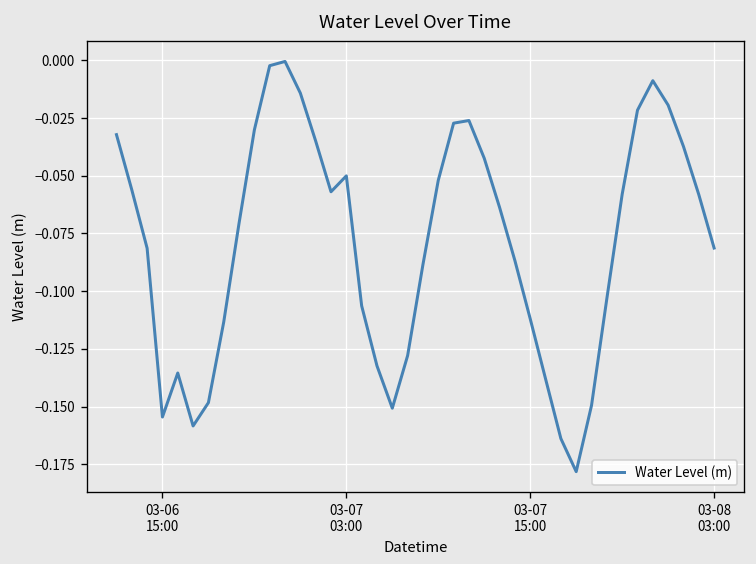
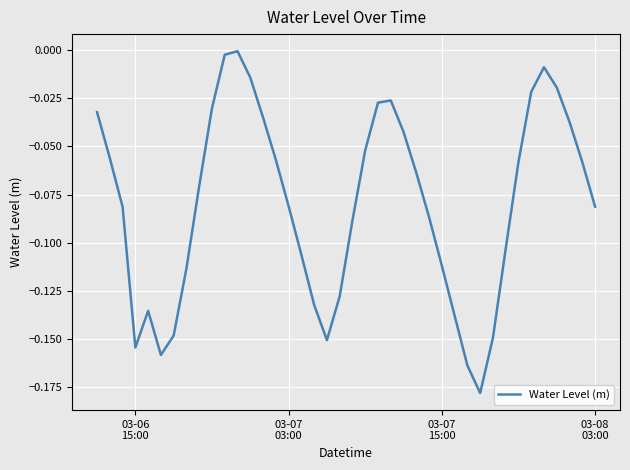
  {
    "03-06 15:00": -0.155,
-   "03-07 03:00": -0.050,
+   "03-07 03:00": -0.081,
    "03-07 15:00": -0.112,
    "03-08 03:00": -0.081
  }
